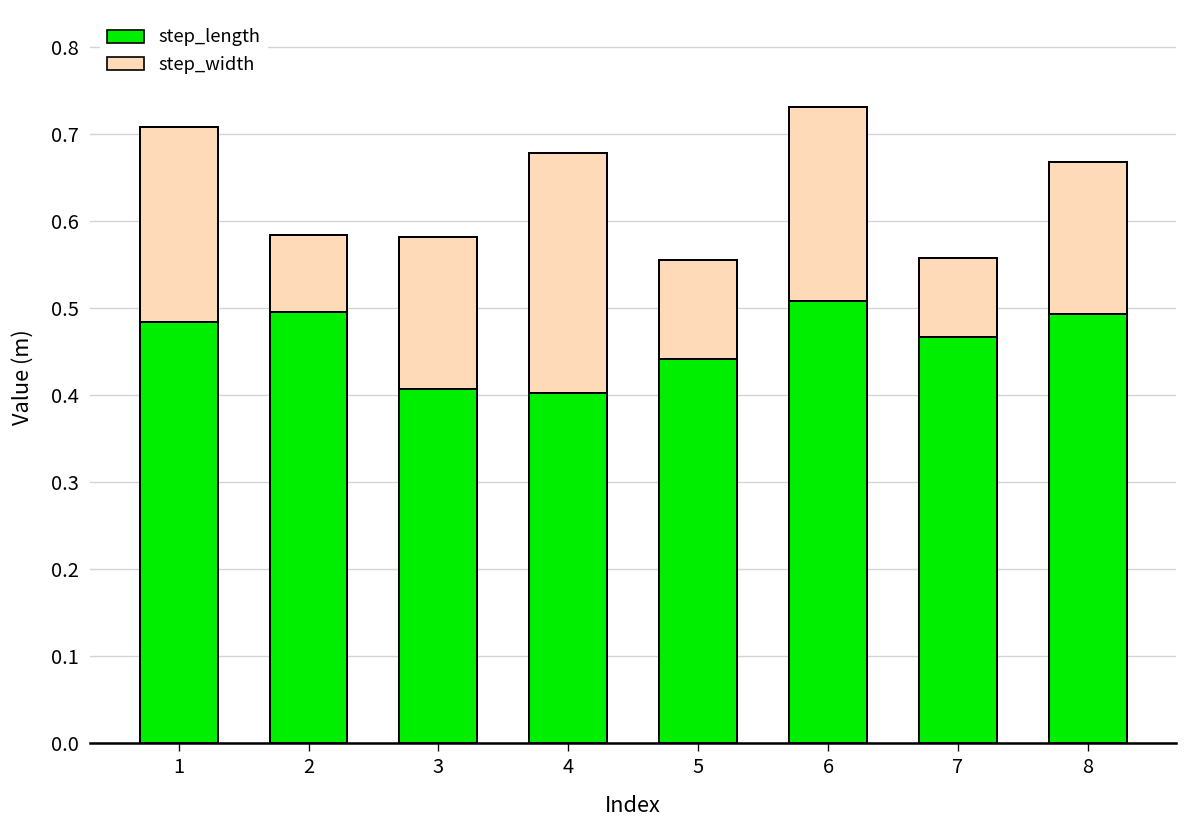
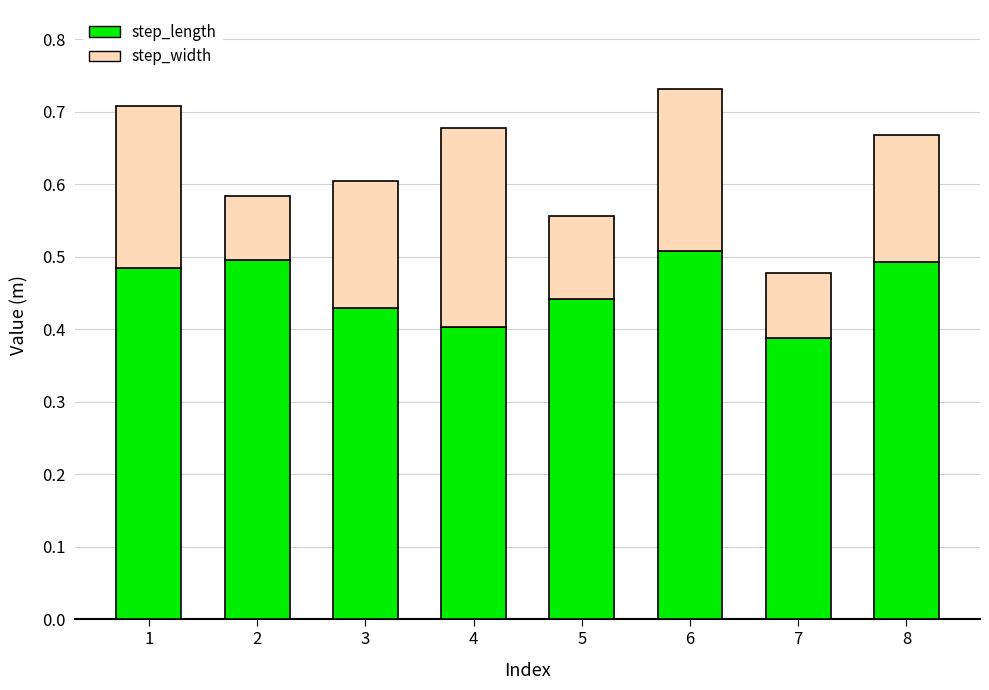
  {
    "step_length": {
      "1": 0.48,
      "2": 0.50,
-     "3": 0.41,
+     "3": 0.43,
      "4": 0.40,
      "5": 0.44,
      "6": 0.51,
-     "7": 0.47,
+     "7": 0.39,
      "8": 0.49
    },
    "step_width": {
      "1": 0.22,
      "2": 0.09,
      "3": 0.18,
      "4": 0.28,
      "5": 0.11,
      "6": 0.22,
      "7": 0.09,
      "8": 0.18
    }
  }
